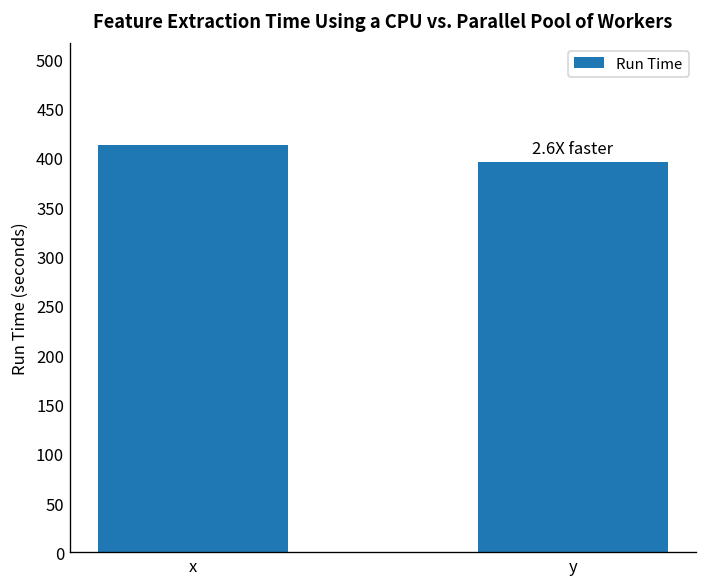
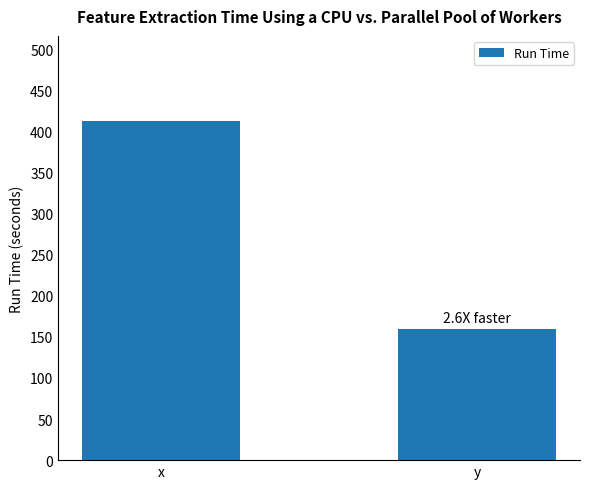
  {
    "x": 410,
-   "y": 400
+   "y": 160
  }
